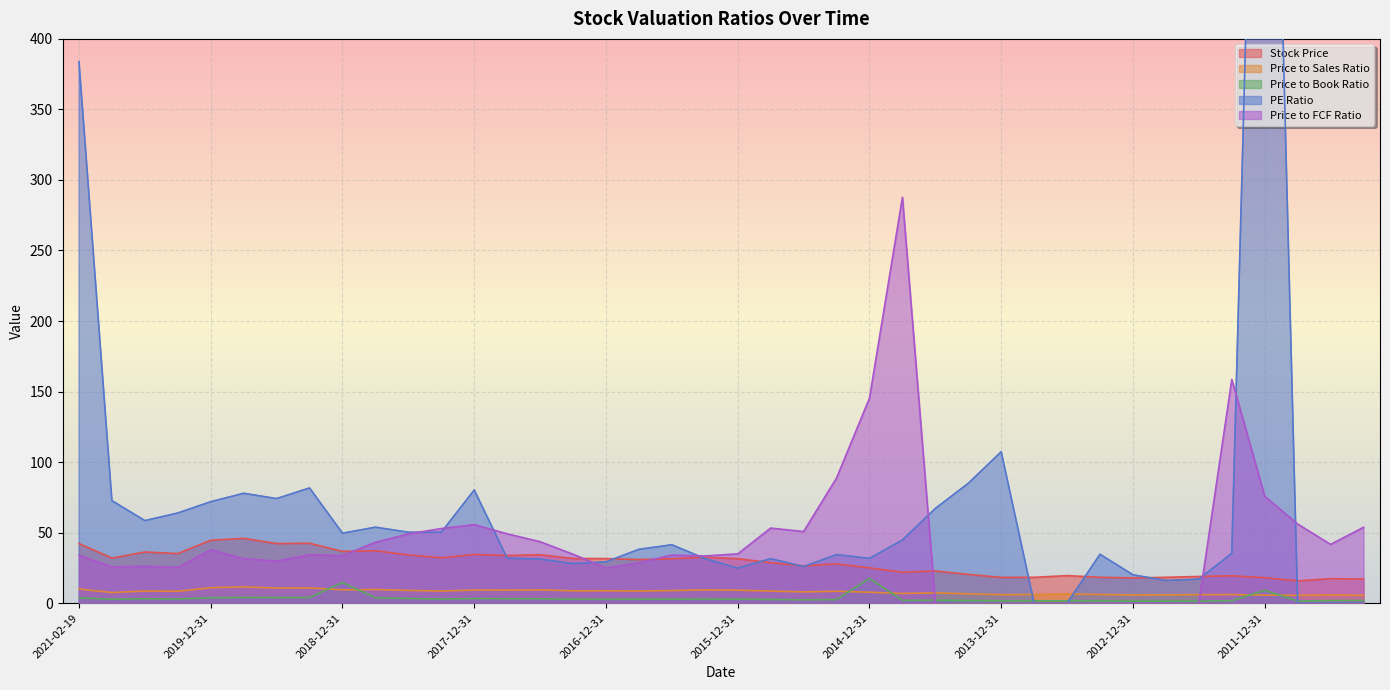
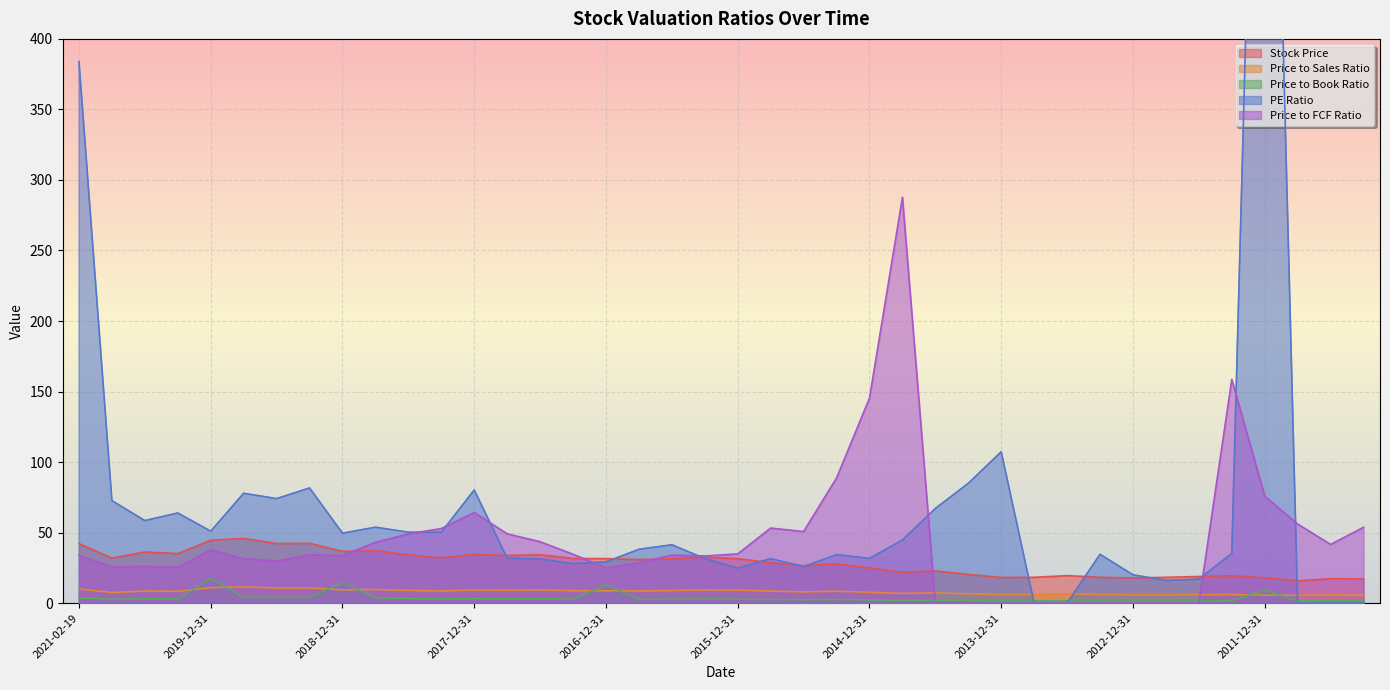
  {
    "Price to Book Ratio": {
      "2021-02-19": 4,
-     "2019-12-31": 4,
+     "2019-12-31": 18,
      "2018-12-31": 15,
      "2017-12-31": 3,
-     "2016-12-31": 3,
+     "2016-12-31": 13,
      "2015-12-31": 3,
-     "2014-12-31": 18,
+     "2014-12-31": 2,
      "2011-12-31": 9
    },
    "PE Ratio": {
      "2021-02-19": 384,
-     "2019-12-31": 72,
+     "2019-12-31": 51,
      "2018-12-31": 50,
      "2017-12-31": 80,
      "2016-12-31": 29,
      "2015-12-31": 25,
      "2014-12-31": 32,
      "2013-12-31": 107,
      "2012-12-31": 20
    },
    "Price to FCF Ratio": {
      "2021-02-19": 34,
      "2019-12-31": 38,
      "2018-12-31": 34,
-     "2017-12-31": 56,
+     "2017-12-31": 64,
      "2016-12-31": 25,
      "2015-12-31": 35,
      "2014-12-31": 145,
      "2011-12-31": 76
    }
  }
